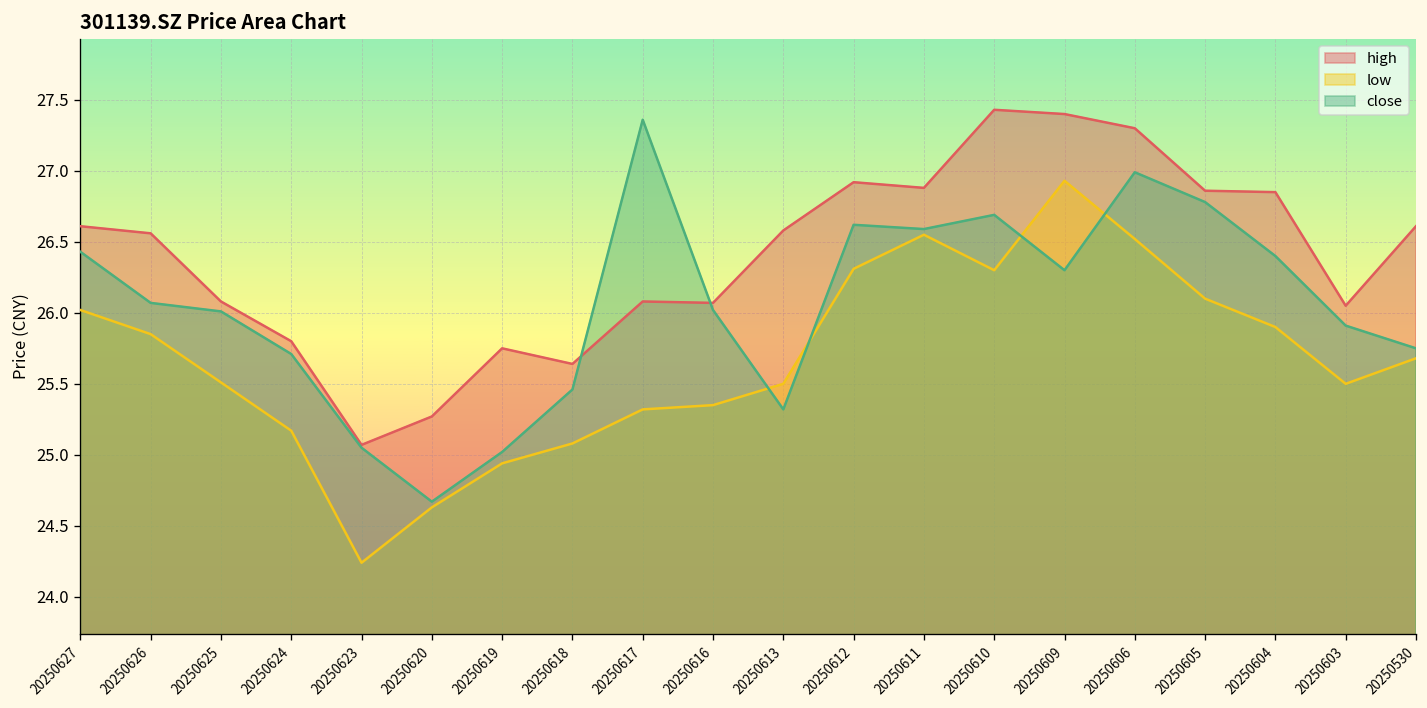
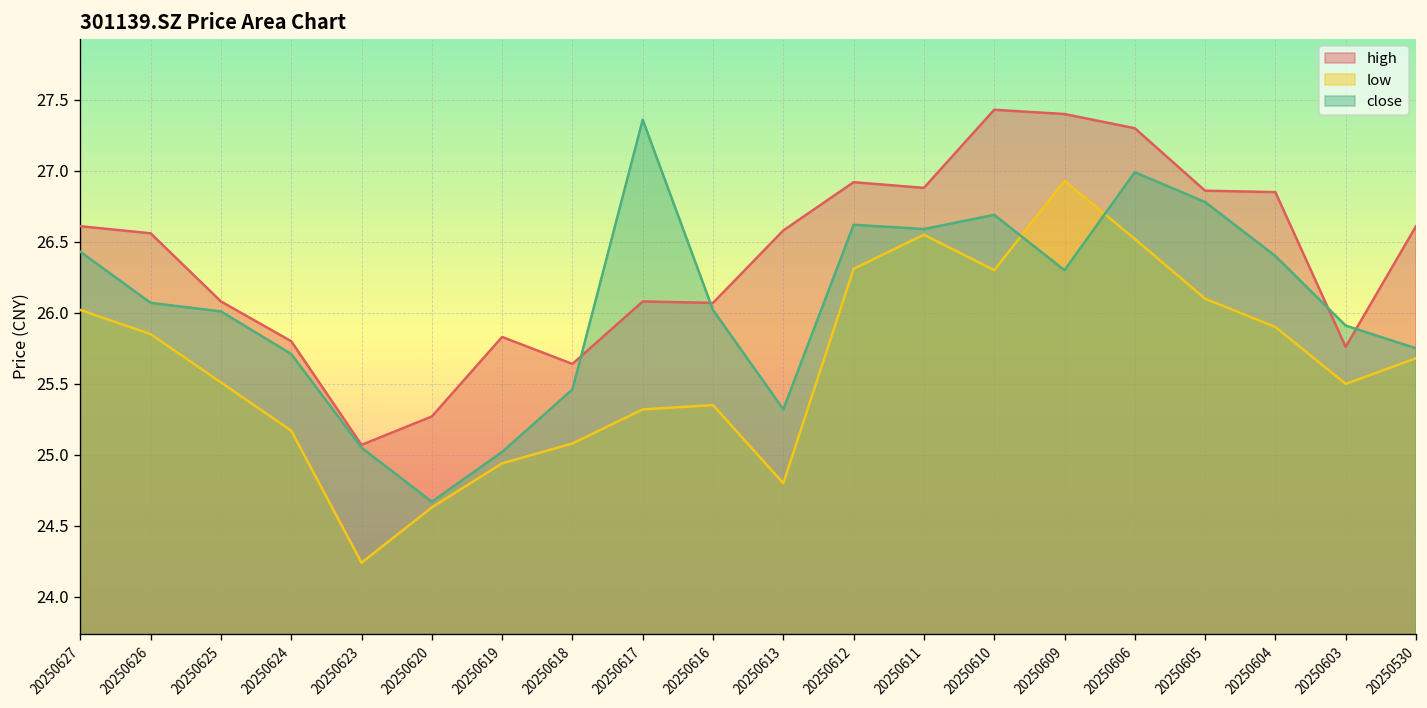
  {
    "high": {
      "20250627": 26.61,
      "20250626": 26.56,
      "20250625": 26.08,
      "20250624": 25.80,
      "20250620": 25.27,
-     "20250619": 25.75,
+     "20250619": 25.83,
      "20250618": 25.64,
      "20250617": 26.08,
      "20250616": 26.07,
      "20250613": 26.58,
      "20250612": 26.92,
      "20250611": 26.88,
      "20250610": 27.43,
      "20250609": 27.40,
      "20250606": 27.30,
      "20250605": 26.86,
      "20250604": 26.85,
-     "20250603": 26.05,
+     "20250603": 25.76,
      "20250530": 26.61
    },
    "low": {
      "20250627": 26.0,
      "20250626": 25.85,
      "20250625": 25.5,
      "20250624": 25.17,
      "20250623": 24.24,
      "20250620": 24.63,
      "20250619": 24.94,
      "20250618": 25.1,
      "20250617": 25.3,
      "20250616": 25.35,
-     "20250613": 25.5,
+     "20250613": 24.8,
      "20250612": 26.3,
      "20250611": 26.55,
      "20250610": 26.3,
      "20250609": 26.93,
      "20250606": 26.5,
      "20250605": 26.1,
      "20250604": 25.9,
      "20250603": 25.5,
      "20250530": 25.7
    },
    "close": {
      "20250627": 26.43,
      "20250626": 26.07,
      "20250625": 26.01,
      "20250624": 25.71,
      "20250620": 24.67,
      "20250619": 25.02,
      "20250618": 25.46,
      "20250617": 27.36,
      "20250616": 26.02,
      "20250613": 25.32,
      "20250612": 26.62,
      "20250611": 26.59,
      "20250610": 26.69,
      "20250609": 26.30,
      "20250606": 26.99,
      "20250605": 26.78,
      "20250604": 26.40,
      "20250603": 25.91,
      "20250530": 25.75
    }
  }
